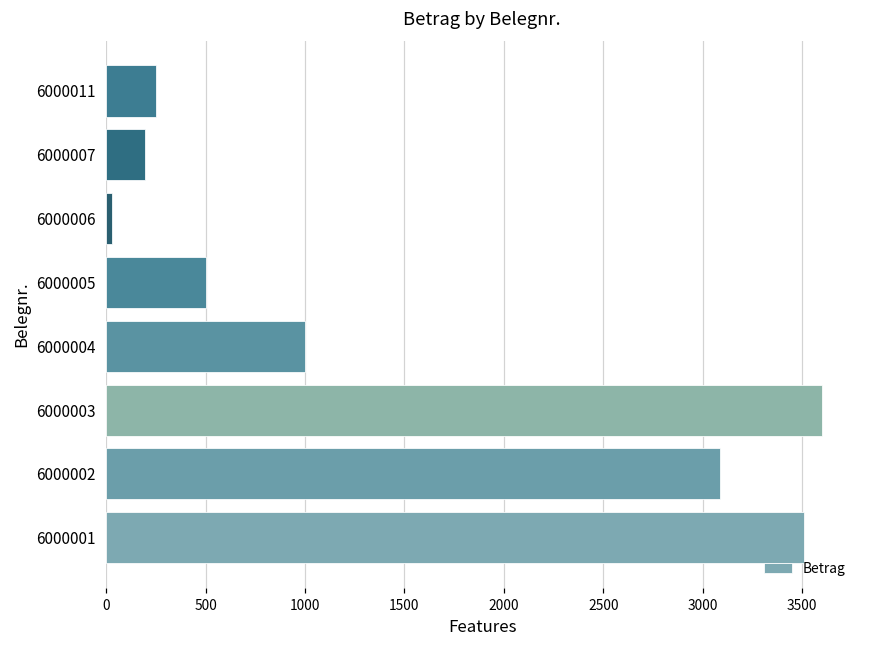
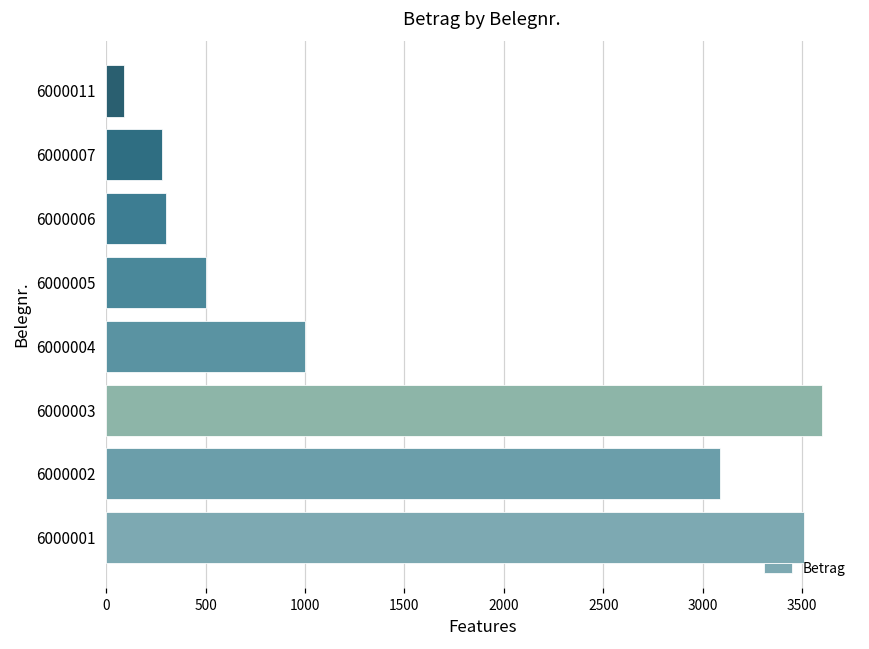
  {
-   "6000011": 250,
-   "6000007": 200,
-   "6000006": 30,
+   "6000011": 90,
+   "6000007": 280,
+   "6000006": 300,
    "6000005": 500,
    "6000004": 1000,
    "6000003": 3600,
    "6000002": 3090,
    "6000001": 3510
  }
